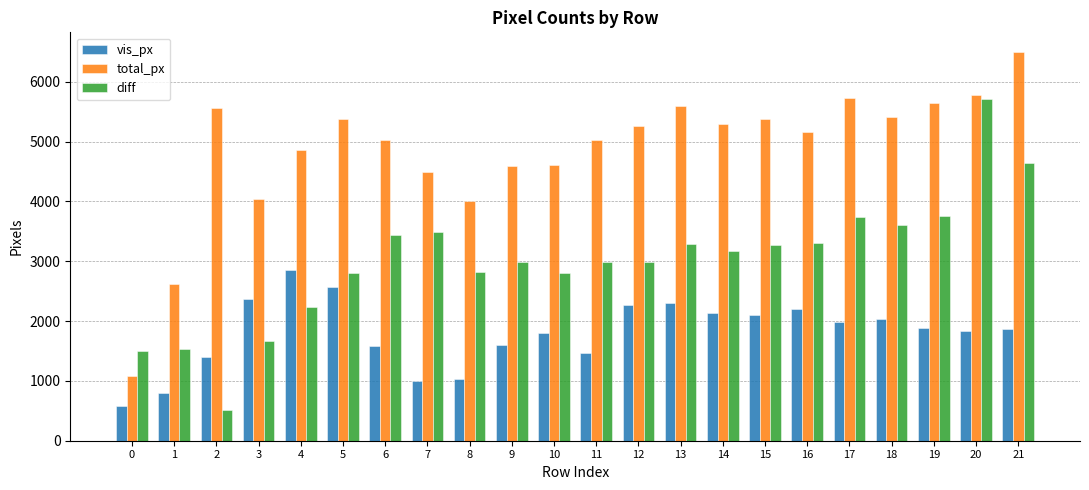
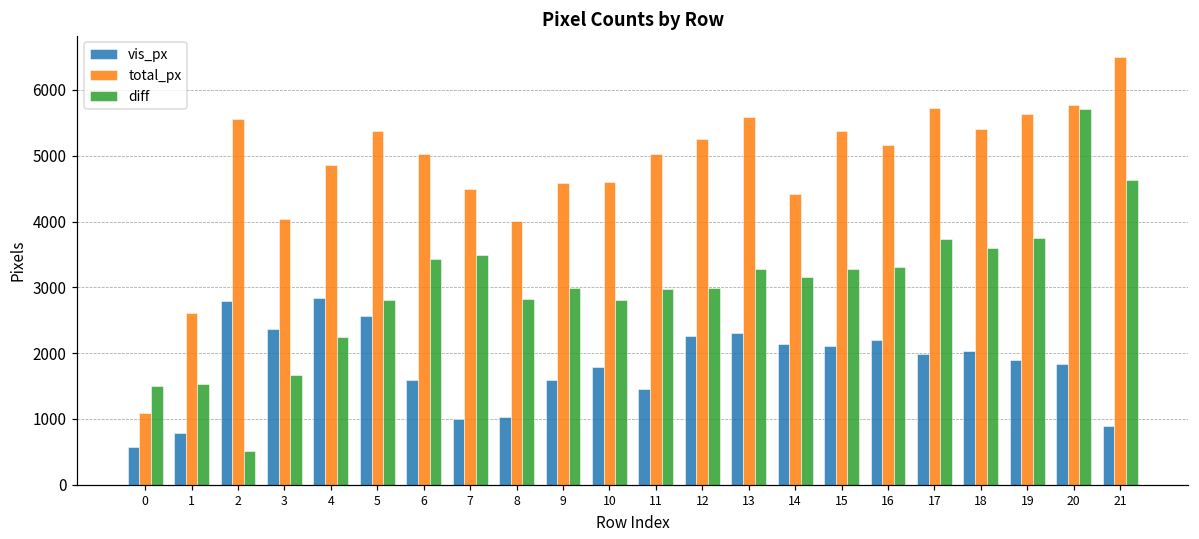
  {
    "vis_px": {
      "0": 600,
      "1": 800,
-     "2": 1400,
+     "2": 2800,
      "3": 2400,
      "4": 2800,
      "5": 2600,
      "6": 1600,
      "7": 1000,
      "8": 1000,
      "9": 1600,
      "10": 1800,
      "11": 1500,
      "12": 2300,
      "13": 2300,
      "14": 2100,
      "15": 2100,
      "16": 2200,
      "17": 2000,
      "18": 2000,
      "19": 1900,
      "20": 1800,
-     "21": 1900
+     "21": 900
    },
    "total_px": {
      "0": 1100,
      "1": 2600,
      "2": 5600,
      "3": 4000,
      "4": 4900,
      "5": 5400,
      "6": 5000,
      "7": 4500,
      "8": 4000,
      "9": 4600,
      "10": 4600,
      "11": 5000,
      "12": 5300,
      "13": 5600,
-     "14": 5300,
+     "14": 4400,
      "15": 5400,
      "16": 5200,
      "17": 5700,
      "18": 5400,
      "19": 5600,
      "20": 5800,
      "21": 6500
    },
    "diff": {
      "0": 1500,
      "1": 1500,
      "2": 500,
      "3": 1700,
      "4": 2200,
      "5": 2800,
      "6": 3400,
      "7": 3500,
      "8": 2800,
      "9": 3000,
      "10": 2800,
      "11": 3000,
      "12": 3000,
      "13": 3300,
      "14": 3200,
      "15": 3300,
      "16": 3300,
      "17": 3700,
      "18": 3600,
      "19": 3700,
      "20": 5700,
      "21": 4600
    }
  }
